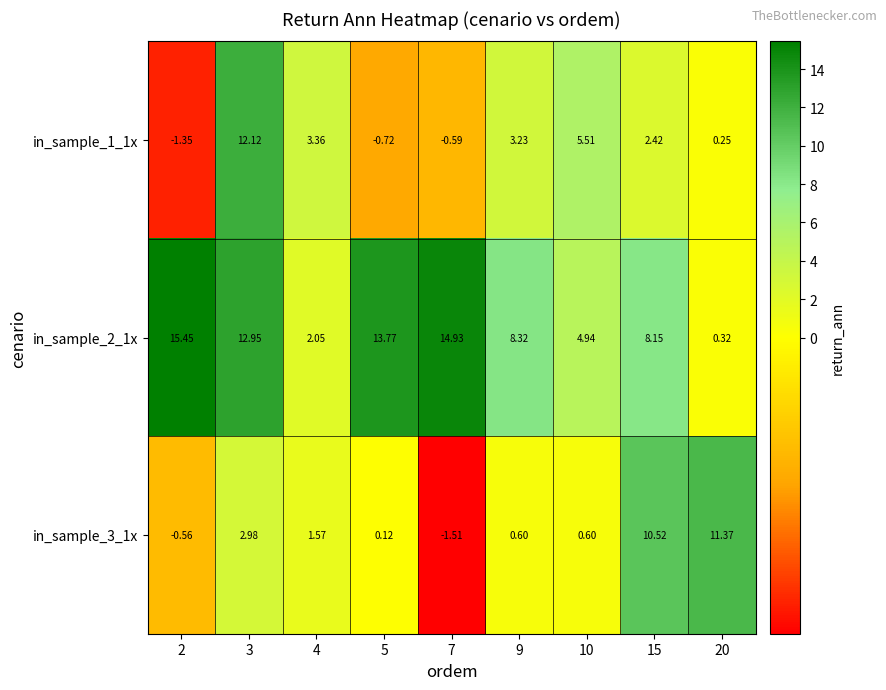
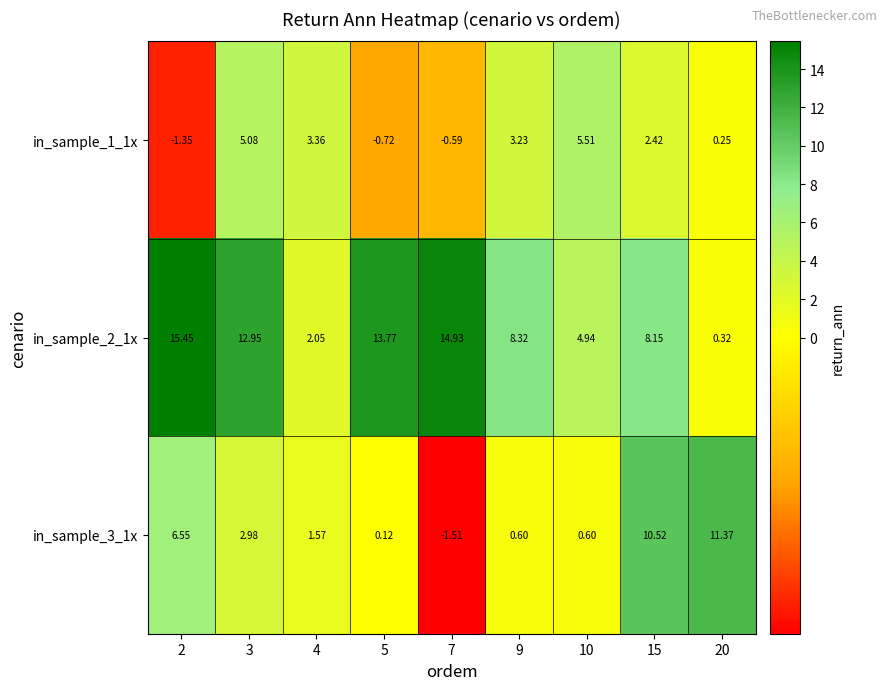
  {
    "in_sample_1_1x": {
      "2": -1.35,
-     "3": 12.12,
+     "3": 5.08,
      "4": 3.36,
      "5": -0.72,
      "7": -0.59,
      "9": 3.23,
      "10": 5.51,
      "15": 2.42,
      "20": 0.25
    },
    "in_sample_2_1x": {
      "2": 15.45,
      "3": 12.95,
      "4": 2.05,
      "5": 13.77,
      "7": 14.93,
      "9": 8.32,
      "10": 4.94,
      "15": 8.15,
      "20": 0.32
    },
    "in_sample_3_1x": {
-     "2": -0.56,
+     "2": 6.55,
      "3": 2.98,
      "4": 1.57,
      "5": 0.12,
      "7": -1.51,
      "9": 0.60,
      "10": 0.60,
      "15": 10.52,
      "20": 11.37
    }
  }
